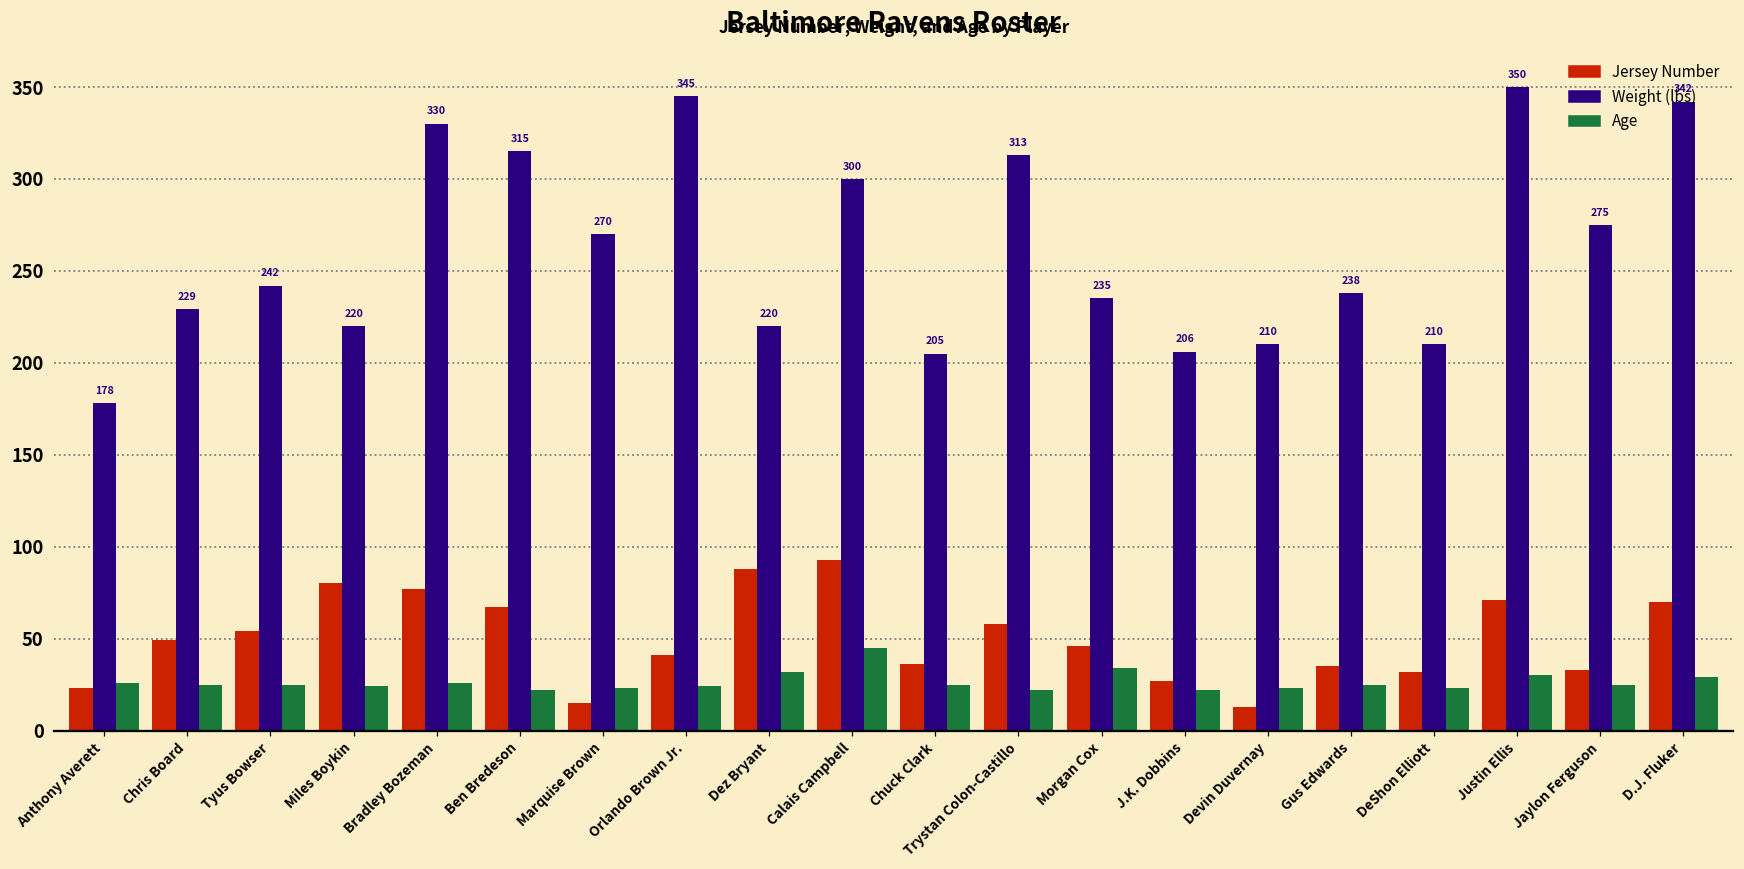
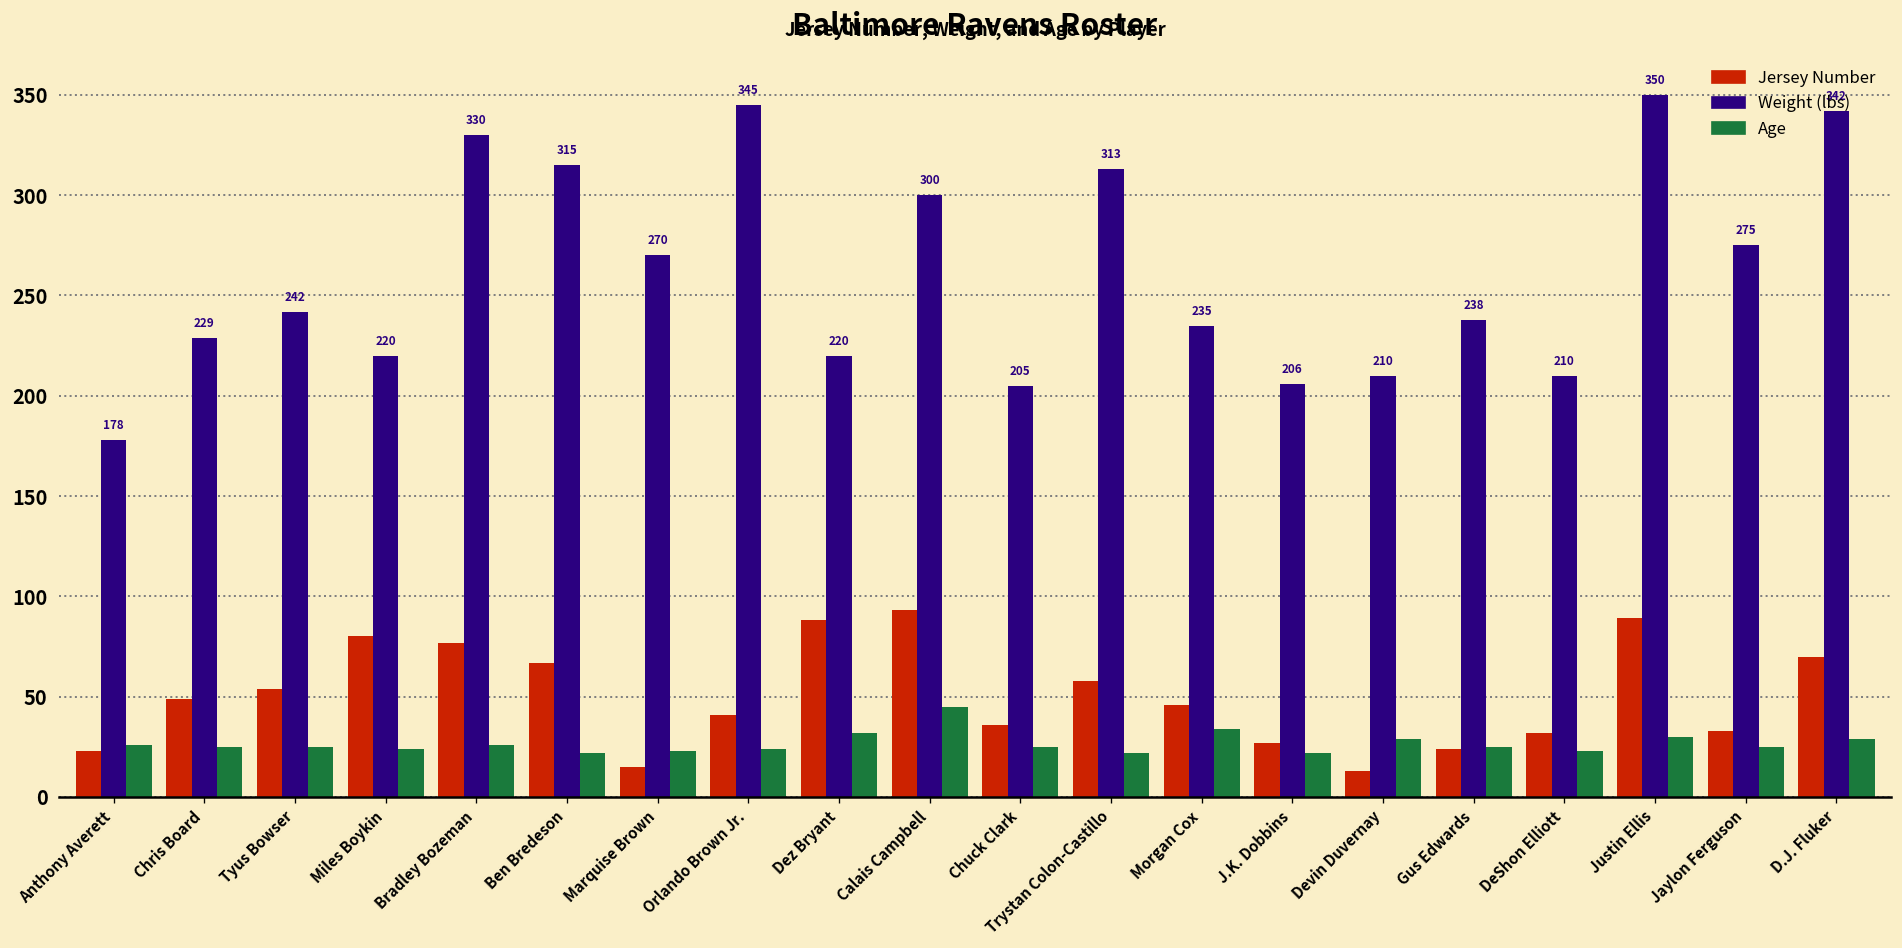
  {
    "Jersey Number": {
      "Anthony Averett": 23,
      "Chris Board": 49,
      "Tyus Bowser": 54,
      "Miles Boykin": 80,
      "Bradley Bozeman": 77,
      "Ben Bredeson": 67,
      "Marquise Brown": 15,
      "Orlando Brown Jr.": 41,
      "Dez Bryant": 88,
      "Calais Campbell": 93,
      "Chuck Clark": 36,
      "Trystan Colon-Castillo": 58,
      "Morgan Cox": 46,
      "J.K. Dobbins": 27,
      "Devin Duvernay": 13,
-     "Gus Edwards": 35,
+     "Gus Edwards": 24,
      "DeShon Elliott": 32,
-     "Justin Ellis": 71,
+     "Justin Ellis": 89,
      "Jaylon Ferguson": 33,
      "D.J. Fluker": 70
    },
    "Weight (lbs)": {
      "Anthony Averett": 178,
      "Chris Board": 229,
      "Tyus Bowser": 242,
      "Miles Boykin": 220,
      "Bradley Bozeman": 330,
      "Ben Bredeson": 315,
      "Marquise Brown": 270,
      "Orlando Brown Jr.": 345,
      "Dez Bryant": 220,
      "Calais Campbell": 300,
      "Chuck Clark": 205,
      "Trystan Colon-Castillo": 313,
      "Morgan Cox": 235,
      "J.K. Dobbins": 206,
      "Devin Duvernay": 210,
      "Gus Edwards": 238,
      "DeShon Elliott": 210,
      "Justin Ellis": 350,
      "Jaylon Ferguson": 275,
      "D.J. Fluker": 342
    },
    "Age": {
      "Anthony Averett": 26,
      "Chris Board": 25,
      "Tyus Bowser": 25,
      "Miles Boykin": 24,
      "Bradley Bozeman": 26,
      "Ben Bredeson": 22,
      "Marquise Brown": 23,
      "Orlando Brown Jr.": 24,
      "Dez Bryant": 32,
      "Calais Campbell": 45,
      "Chuck Clark": 25,
      "Trystan Colon-Castillo": 22,
      "Morgan Cox": 34,
      "J.K. Dobbins": 22,
-     "Devin Duvernay": 23,
+     "Devin Duvernay": 29,
      "Gus Edwards": 25,
      "DeShon Elliott": 23,
      "Justin Ellis": 30,
      "Jaylon Ferguson": 25,
      "D.J. Fluker": 29
    }
  }
